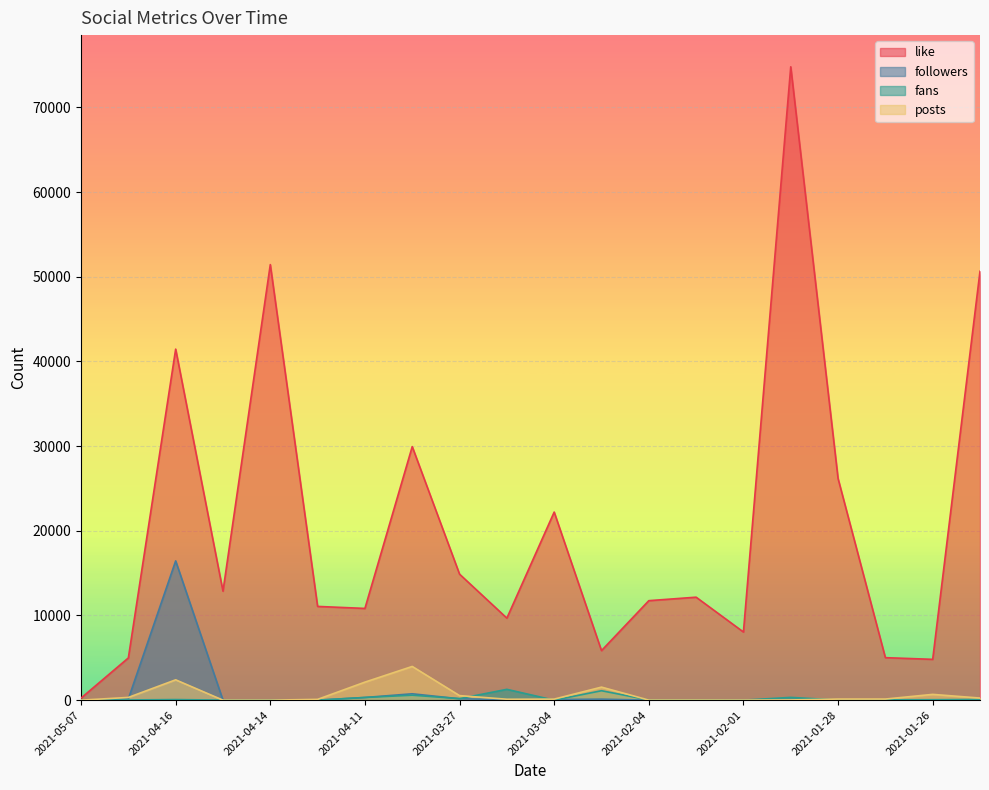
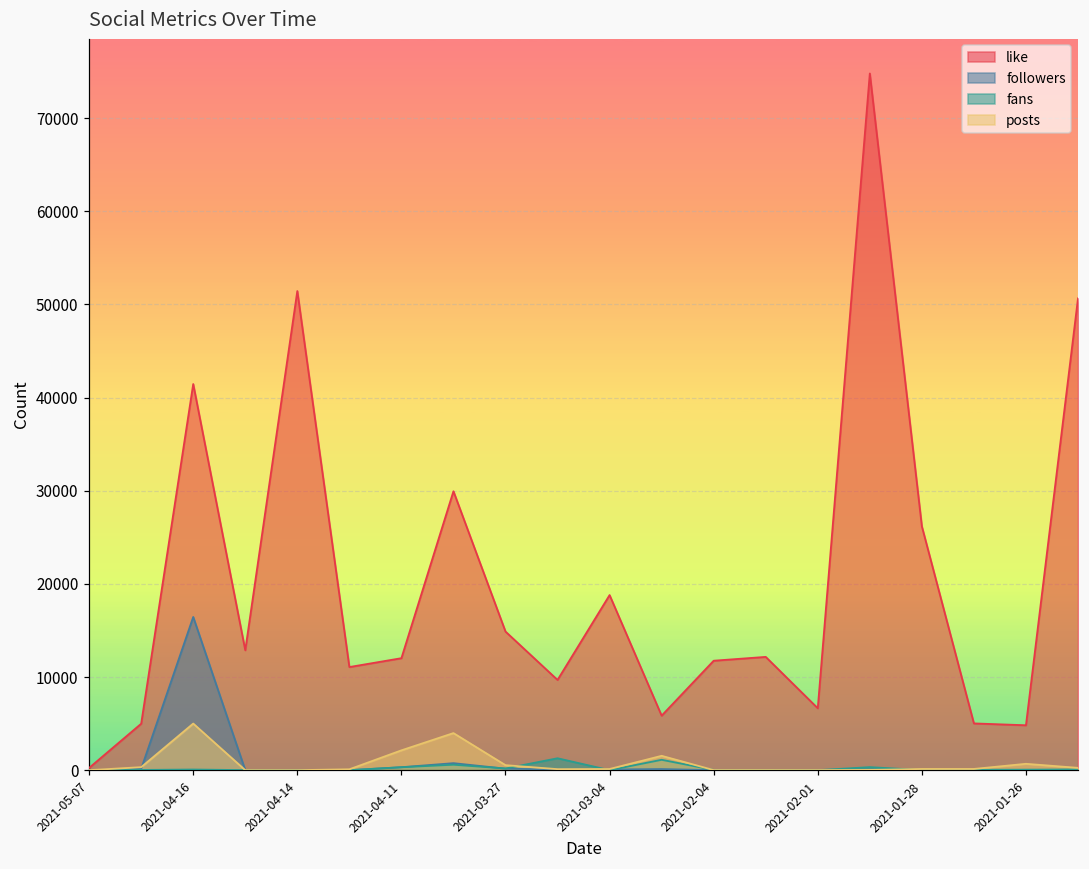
  {
    "like": {
      "2021-04-16": 41000,
      "2021-04-14": 51000,
-     "2021-04-11": 11000,
+     "2021-04-11": 12000,
      "2021-03-27": 15000,
-     "2021-03-04": 22000,
+     "2021-03-04": 19000,
      "2021-02-04": 12000,
-     "2021-02-01": 8000,
+     "2021-02-01": 7000,
      "2021-01-28": 26000
    },
    "posts": {
-     "2021-04-16": 2000,
+     "2021-04-16": 5000,
      "2021-04-11": 2000,
      "2021-03-27": 1000
    }
  }
